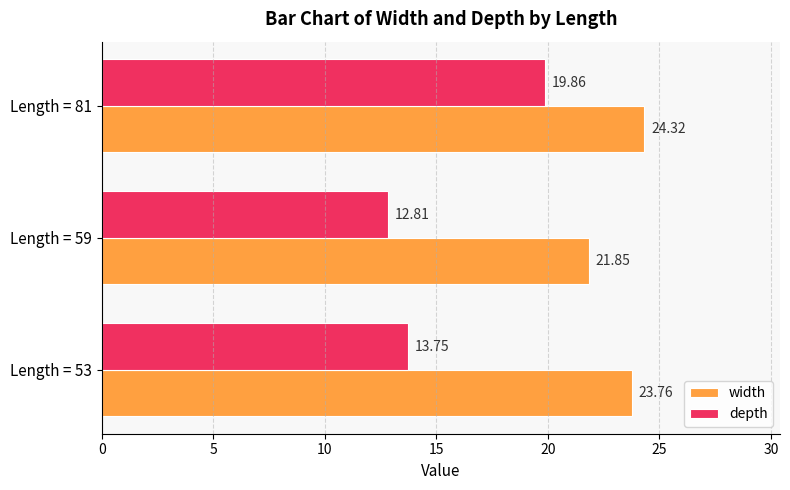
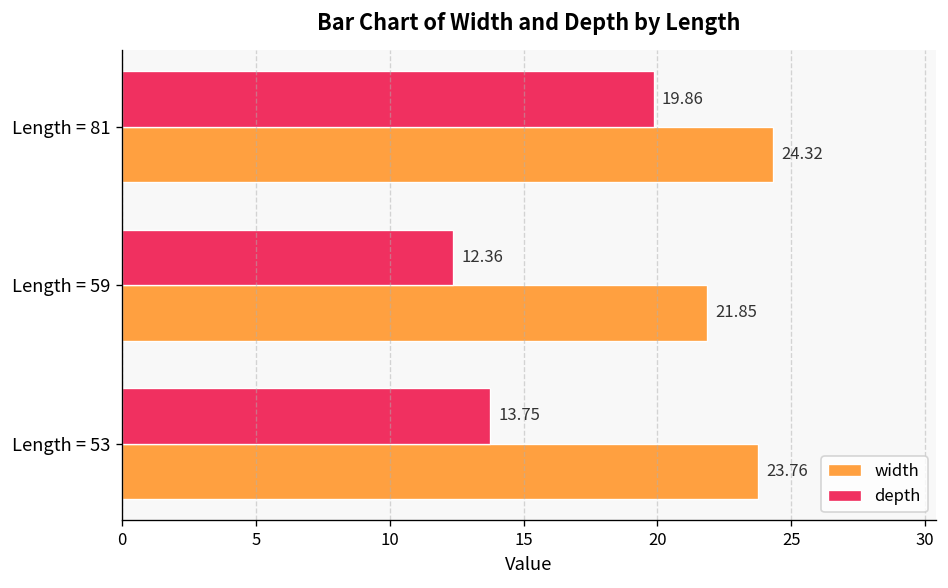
  {
    "width": {
      "Length = 81": 24.32,
      "Length = 59": 21.85,
      "Length = 53": 23.76
    },
    "depth": {
      "Length = 81": 19.86,
-     "Length = 59": 12.81,
+     "Length = 59": 12.36,
      "Length = 53": 13.75
    }
  }
